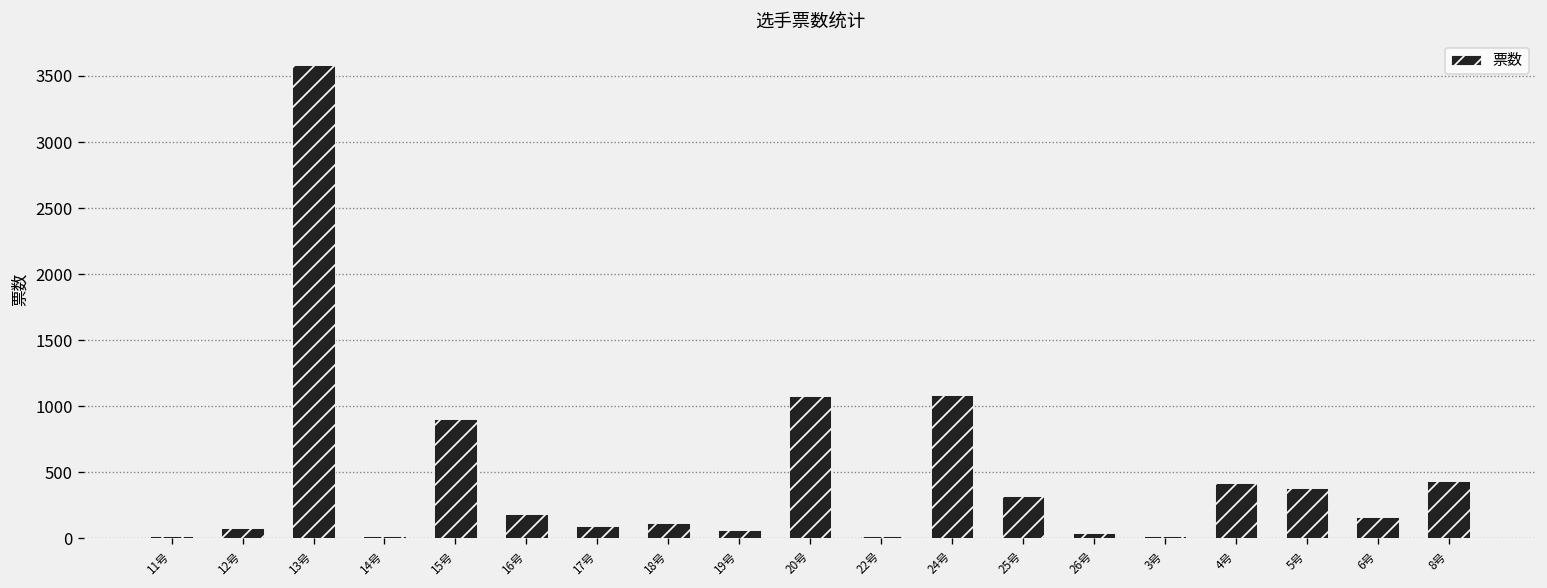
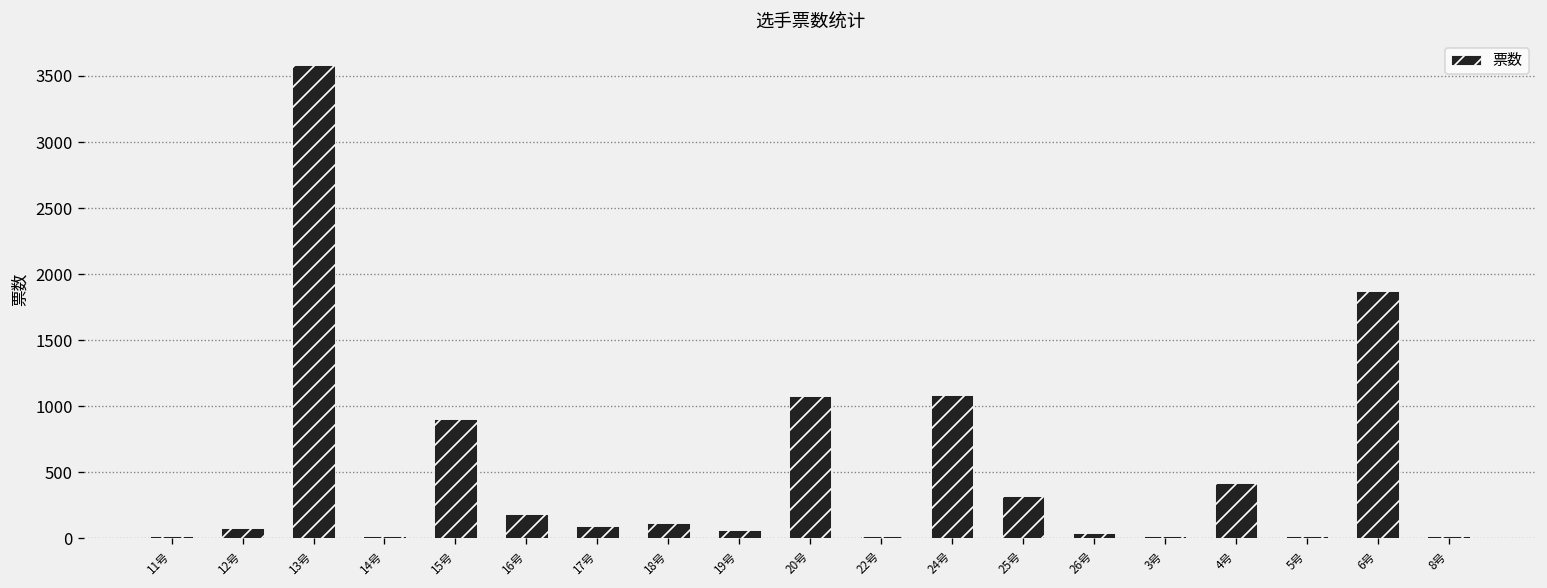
  {
    "12号": 80,
    "13号": 3590,
    "15号": 900,
    "16号": 190,
    "17号": 90,
    "18号": 120,
    "19号": 70,
    "20号": 1080,
    "24号": 1090,
    "25号": 320,
    "26号": 40,
    "4号": 420,
-   "5号": 380,
-   "6号": 160,
-   "8号": 430
+   "5号": 20,
+   "6号": 1870,
+   "8号": 20
  }
